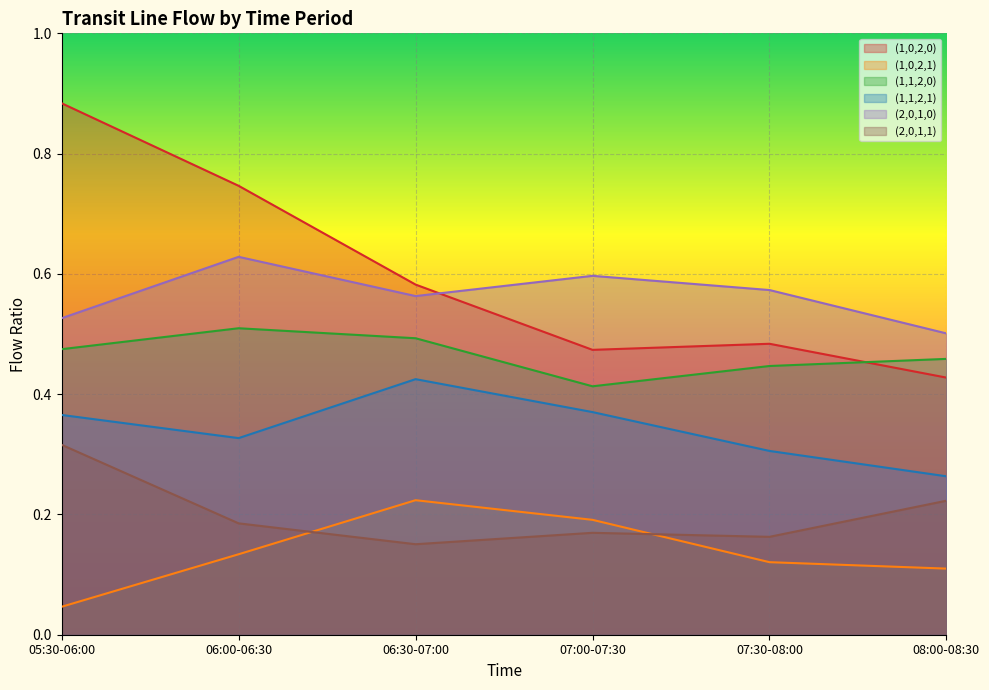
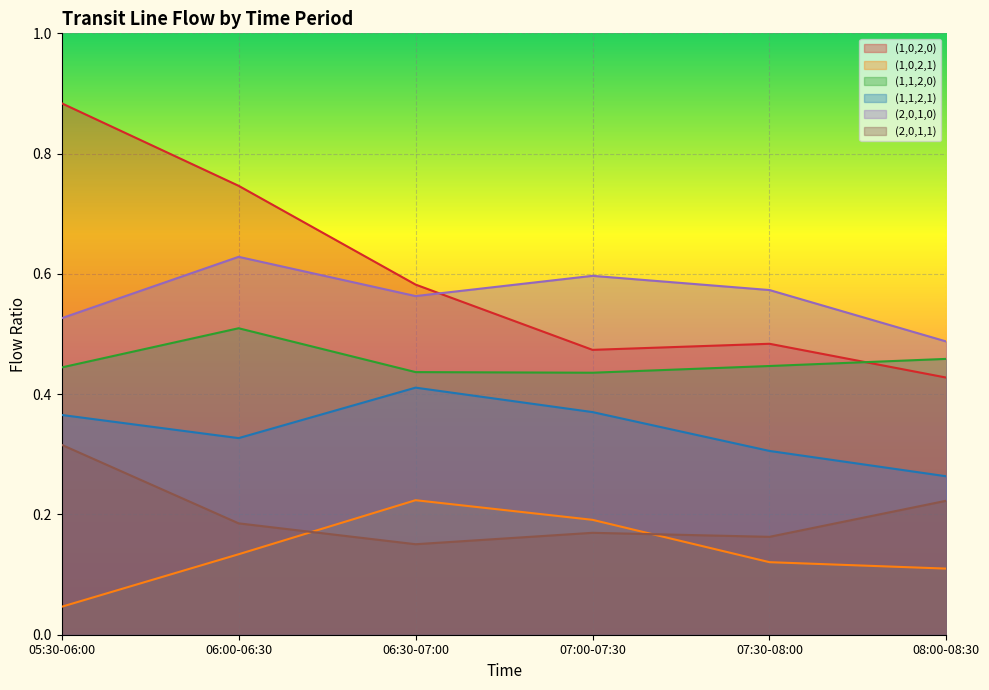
  {
    "(1,1,2,0)": {
-     "05:30-06:00": 0.47,
+     "05:30-06:00": 0.44,
      "06:00-06:30": 0.51,
-     "06:30-07:00": 0.49,
-     "07:00-07:30": 0.41,
+     "06:30-07:00": 0.44,
+     "07:00-07:30": 0.44,
      "07:30-08:00": 0.45,
      "08:00-08:30": 0.46
    },
    "(1,1,2,1)": {
      "05:30-06:00": 0.37,
      "06:00-06:30": 0.33,
-     "06:30-07:00": 0.42,
+     "06:30-07:00": 0.41,
      "07:00-07:30": 0.37,
      "07:30-08:00": 0.31,
      "08:00-08:30": 0.26
    },
    "(2,0,1,0)": {
      "05:30-06:00": 0.53,
      "06:00-06:30": 0.63,
      "06:30-07:00": 0.56,
      "07:00-07:30": 0.60,
      "07:30-08:00": 0.57,
-     "08:00-08:30": 0.50
+     "08:00-08:30": 0.49
    }
  }
